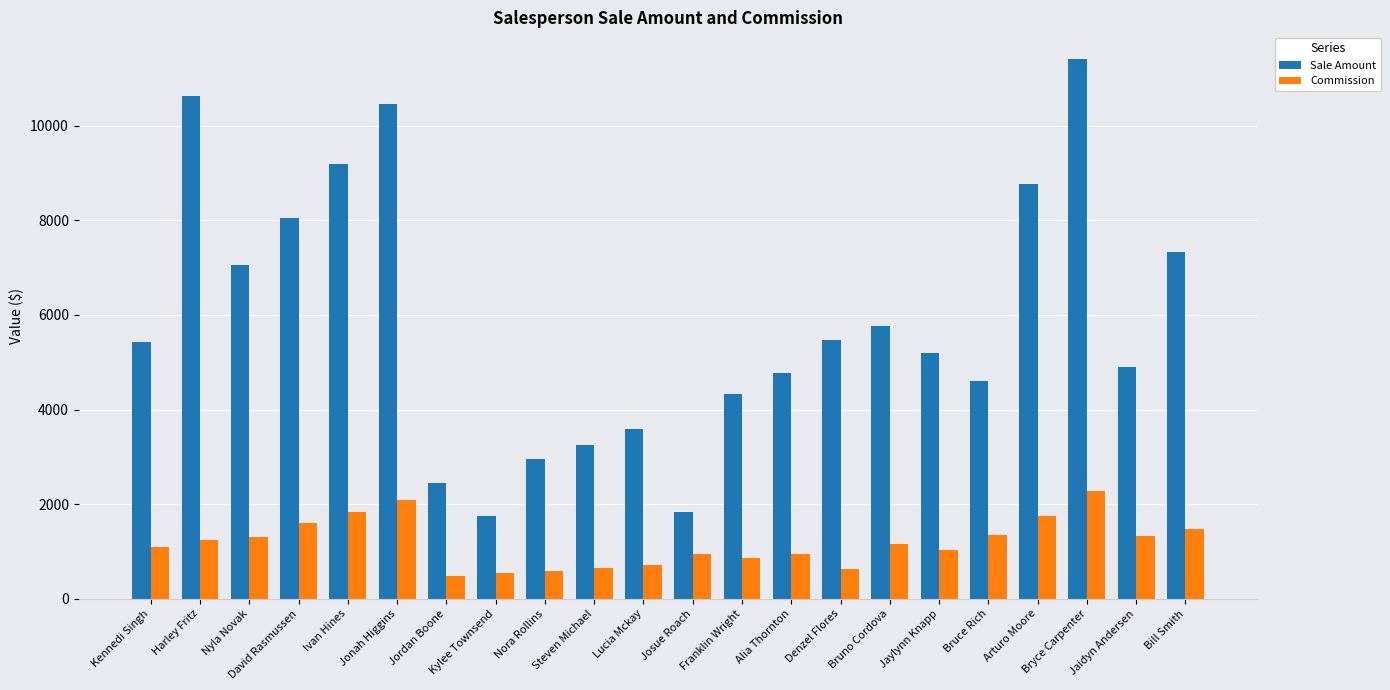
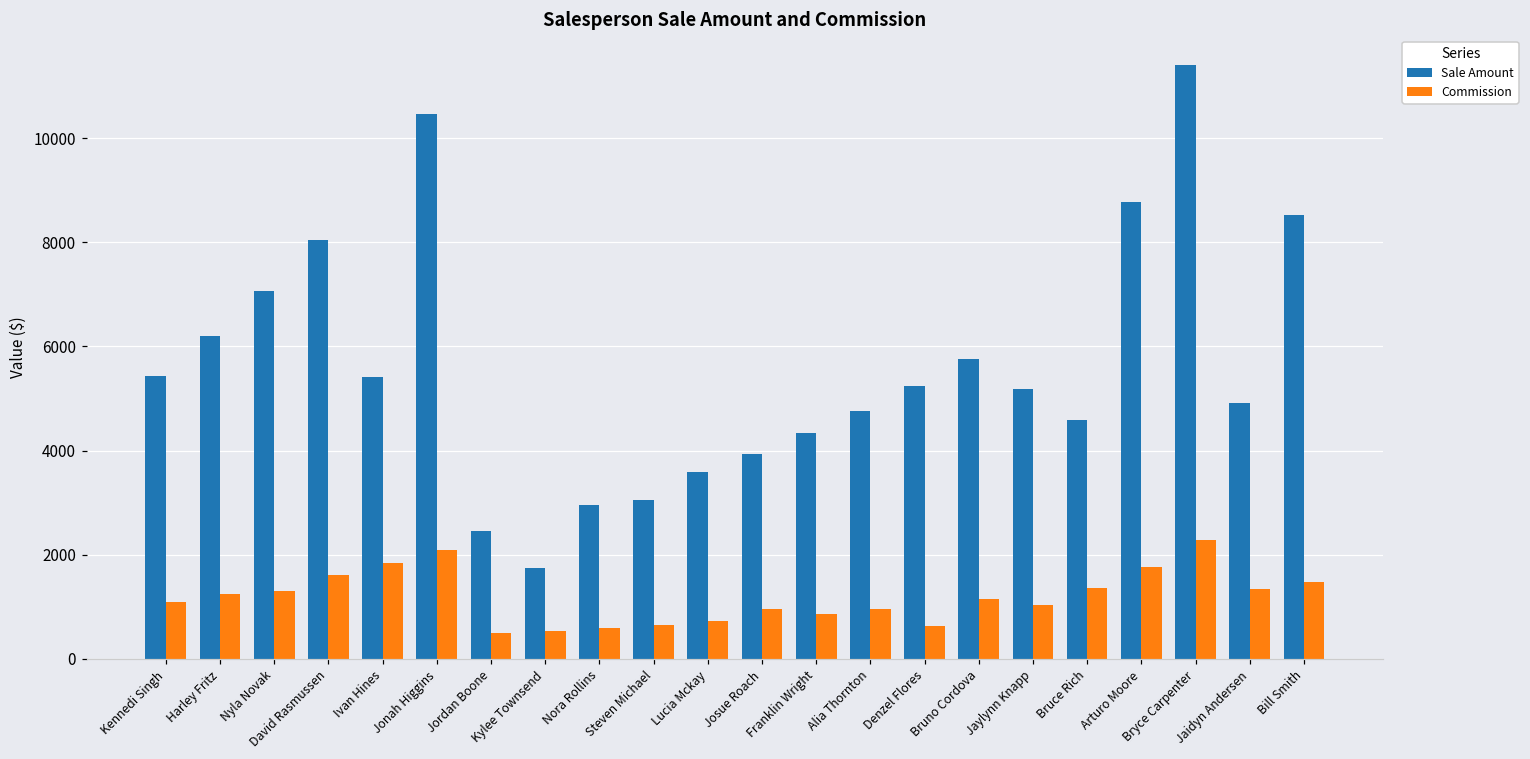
  {
    "Sale Amount": {
      "Kennedi Singh": 5400,
-     "Harley Fritz": 10600,
+     "Harley Fritz": 6200,
      "Nyla Novak": 7100,
      "David Rasmussen": 8100,
-     "Ivan Hines": 9200,
+     "Ivan Hines": 5400,
      "Jonah Higgins": 10500,
      "Jordan Boone": 2400,
      "Kylee Townsend": 1700,
      "Nora Rollins": 3000,
-     "Steven Michael": 3300,
+     "Steven Michael": 3000,
      "Lucia Mckay": 3600,
-     "Josue Roach": 1800,
+     "Josue Roach": 3900,
      "Franklin Wright": 4300,
      "Alia Thornton": 4800,
-     "Denzel Flores": 5500,
+     "Denzel Flores": 5200,
      "Bruno Cordova": 5800,
      "Jaylynn Knapp": 5200,
      "Bruce Rich": 4600,
      "Arturo Moore": 8800,
      "Bryce Carpenter": 11400,
      "Jaidyn Andersen": 4900,
-     "Bill Smith": 7300
+     "Bill Smith": 8500
    },
    "Commission": {
      "Kennedi Singh": 1100,
      "Harley Fritz": 1200,
      "Nyla Novak": 1300,
      "David Rasmussen": 1600,
      "Ivan Hines": 1800,
      "Jonah Higgins": 2100,
      "Jordan Boone": 500,
      "Kylee Townsend": 500,
      "Nora Rollins": 600,
      "Steven Michael": 700,
      "Lucia Mckay": 700,
      "Josue Roach": 1000,
      "Franklin Wright": 900,
      "Alia Thornton": 1000,
      "Denzel Flores": 600,
      "Bruno Cordova": 1200,
      "Jaylynn Knapp": 1000,
      "Bruce Rich": 1300,
      "Arturo Moore": 1800,
      "Bryce Carpenter": 2300,
      "Jaidyn Andersen": 1300,
      "Bill Smith": 1500
    }
  }
